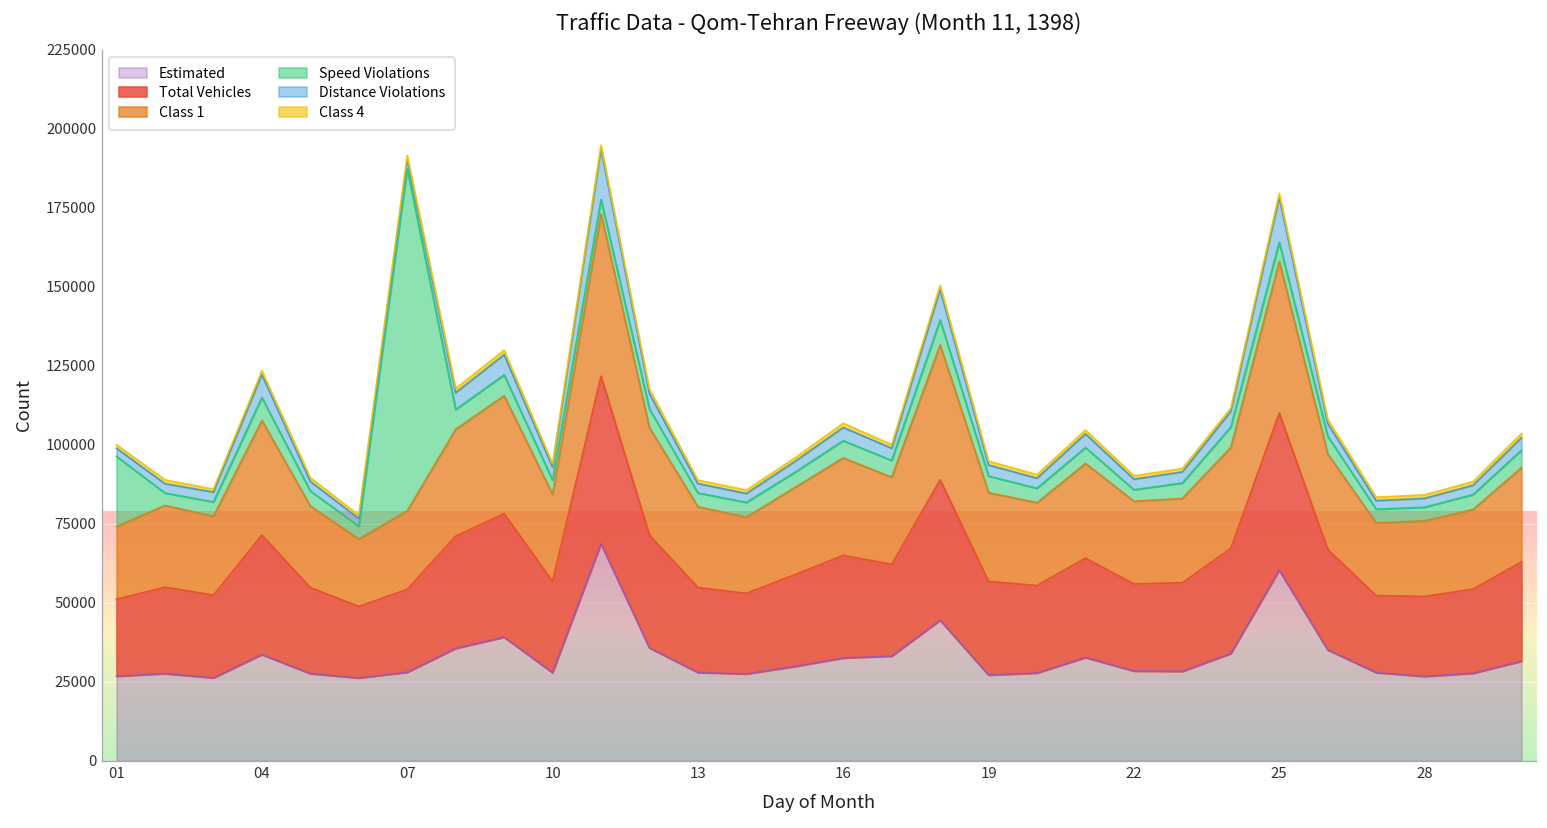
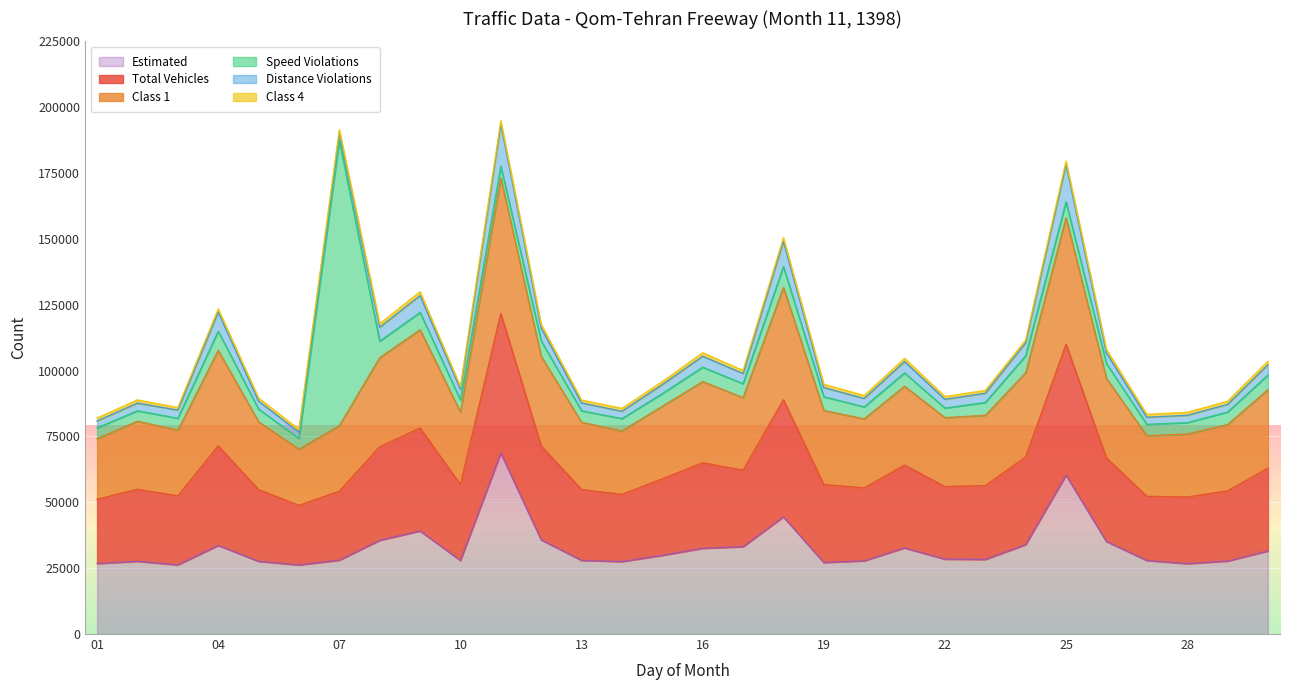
  {
    "Estimated": {
      "01": 27000,
      "04": 34000,
      "07": 28000,
      "10": 28000,
      "13": 28000,
      "16": 33000,
      "19": 27000,
      "22": 28000,
      "25": 60000,
      "28": 27000
    },
    "Speed Violations": {
-     "01": 22000,
+     "01": 4000,
      "04": 7000,
      "07": 108000,
      "10": 5000,
      "13": 4000,
      "16": 5000,
      "19": 5000,
      "22": 4000,
      "25": 6000,
      "28": 4000
    },
    "Distance Violations": {
      "01": 3000,
      "04": 7000,
      "07": 3000,
      "10": 4000,
      "13": 3000,
      "16": 4000,
      "19": 3000,
      "22": 3000,
      "25": 14000,
      "28": 3000
    },
    "Class 4": {
      "01": 1000,
      "04": 1000,
      "07": 1000,
      "10": 1000,
      "13": 1000,
      "16": 1000,
      "19": 1000,
      "22": 1000,
      "25": 1000,
      "28": 1000
    }
  }
